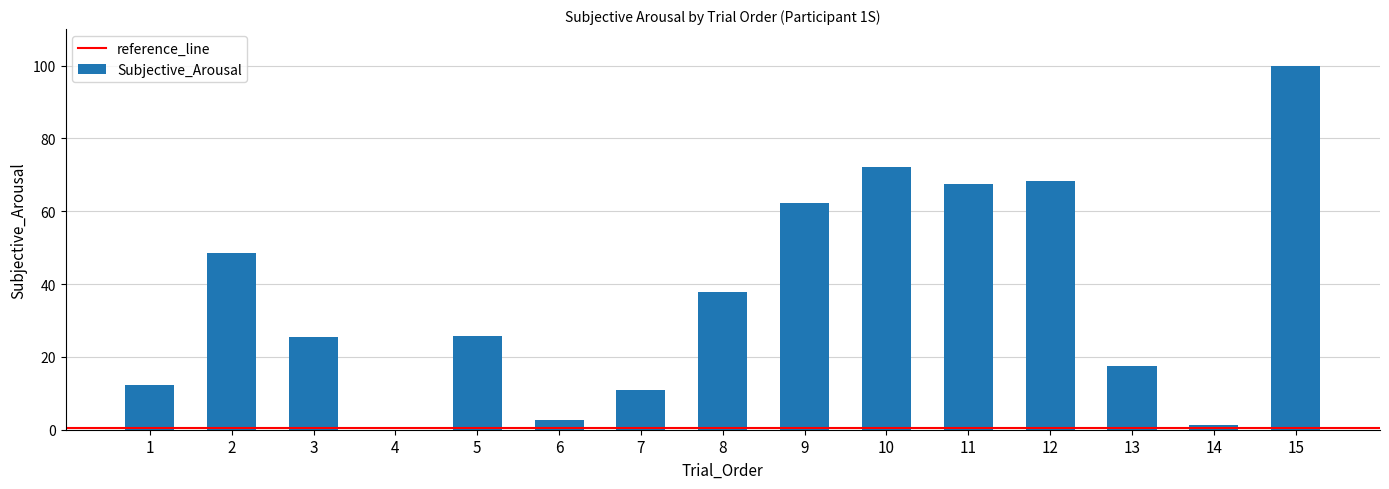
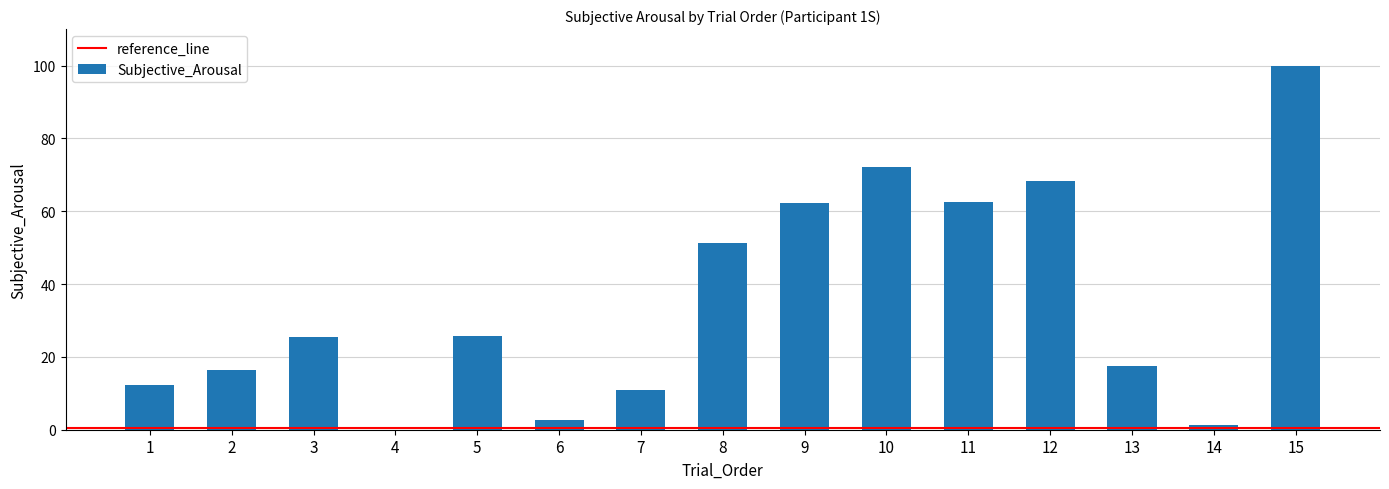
  {
    "1": 12,
-   "2": 49,
+   "2": 16,
    "3": 26,
    "4": 0,
    "5": 26,
    "6": 3,
    "7": 11,
-   "8": 38,
+   "8": 51,
    "9": 62,
    "10": 72,
-   "11": 67,
+   "11": 63,
    "12": 68,
    "13": 17,
    "14": 1,
    "15": 100
  }
